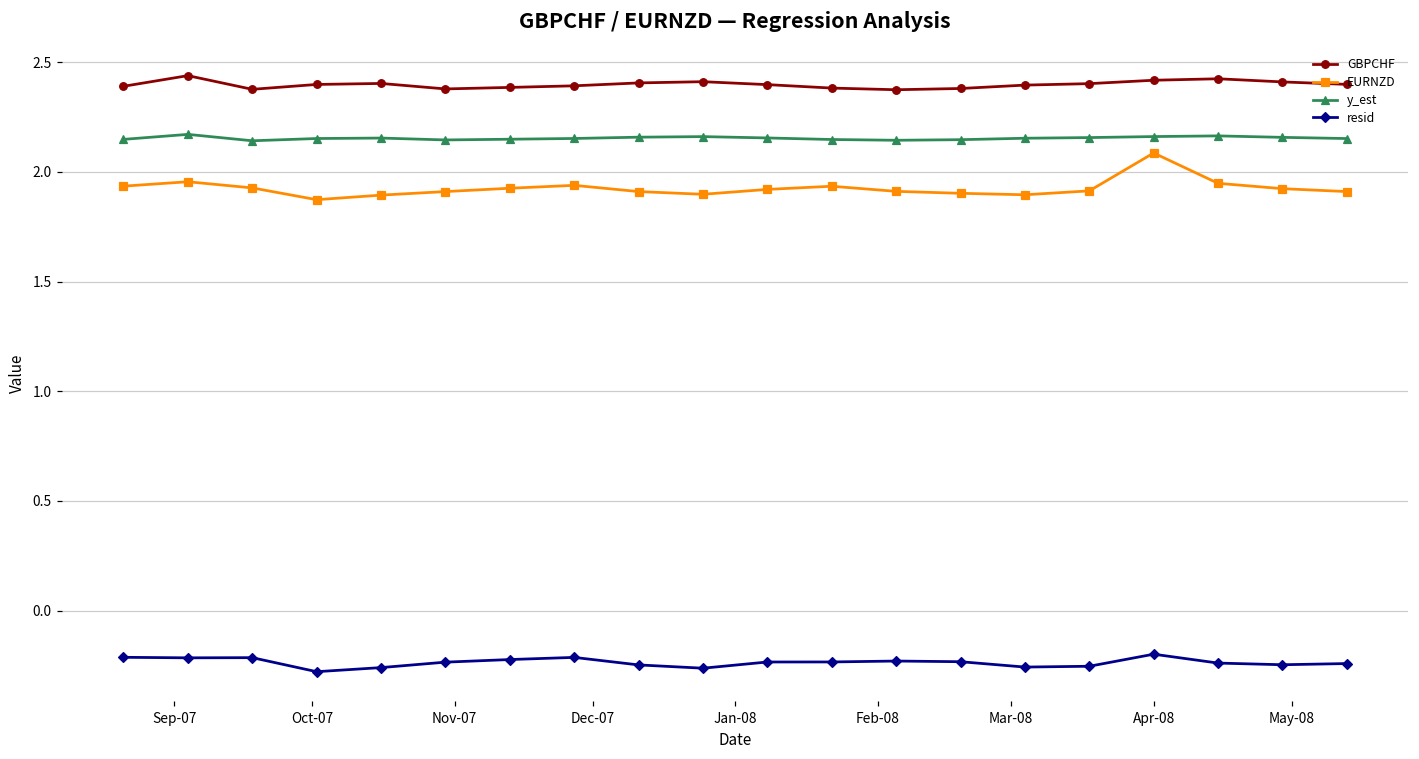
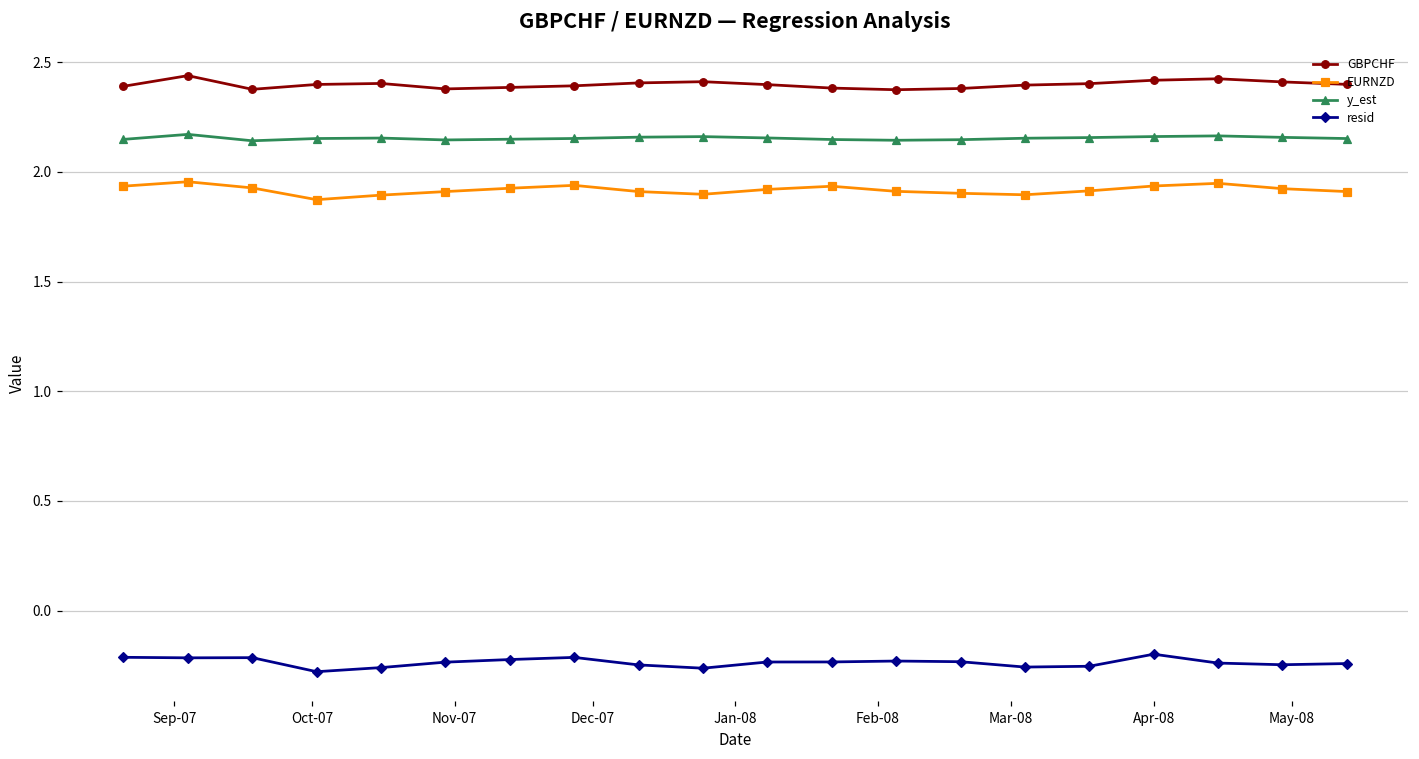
  {
    "GBPCHF": {
      "Apr-08": 2.42
    },
    "EURNZD": {
-     "Apr-08": 2.09
+     "Apr-08": 1.94
    },
    "y_est": {
      "Apr-08": 2.16
    },
    "resid": {
      "Apr-08": -0.20
    }
  }
